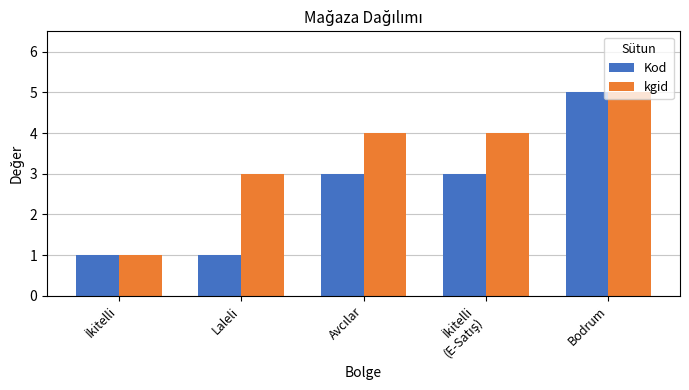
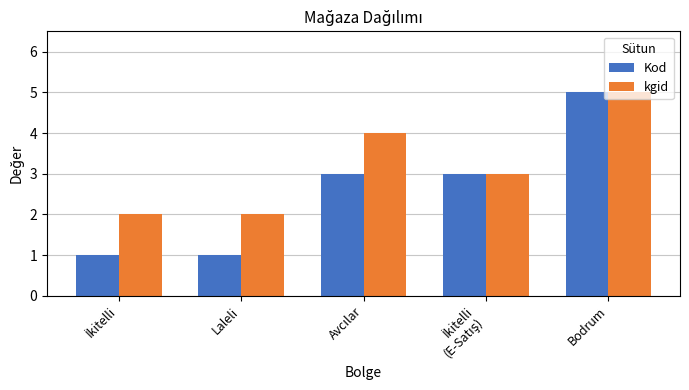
  {
    "Kod": {
      "İkitelli": 1,
      "Laleli": 1,
      "Avcılar": 3,
      "İkitelli (E-Satış)": 3,
      "Bodrum": 5
    },
    "kgid": {
-     "İkitelli": 1,
-     "Laleli": 3,
+     "İkitelli": 2,
+     "Laleli": 2,
      "Avcılar": 4,
-     "İkitelli (E-Satış)": 4
+     "İkitelli (E-Satış)": 3
    }
  }
